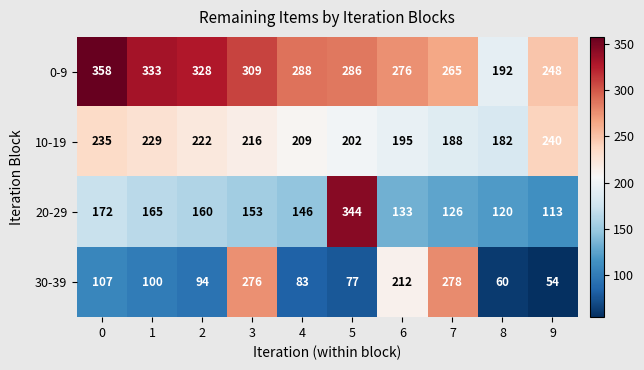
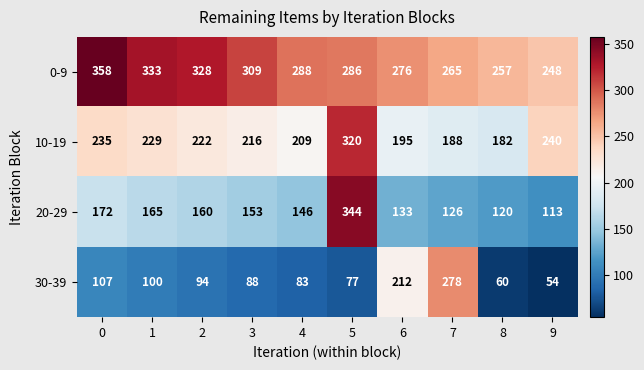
  {
    "0-9": {
      "0": 358,
      "1": 333,
      "2": 328,
      "3": 309,
      "4": 288,
      "5": 286,
      "6": 276,
      "7": 265,
-     "8": 192,
+     "8": 257,
      "9": 248
    },
    "10-19": {
      "0": 235,
      "1": 229,
      "2": 222,
      "3": 216,
      "4": 209,
-     "5": 202,
+     "5": 320,
      "6": 195,
      "7": 188,
      "8": 182,
      "9": 240
    },
    "20-29": {
      "0": 172,
      "1": 165,
      "2": 160,
      "3": 153,
      "4": 146,
      "5": 344,
      "6": 133,
      "7": 126,
      "8": 120,
      "9": 113
    },
    "30-39": {
      "0": 107,
      "1": 100,
      "2": 94,
-     "3": 276,
+     "3": 88,
      "4": 83,
      "5": 77,
      "6": 212,
      "7": 278,
      "8": 60,
      "9": 54
    }
  }
